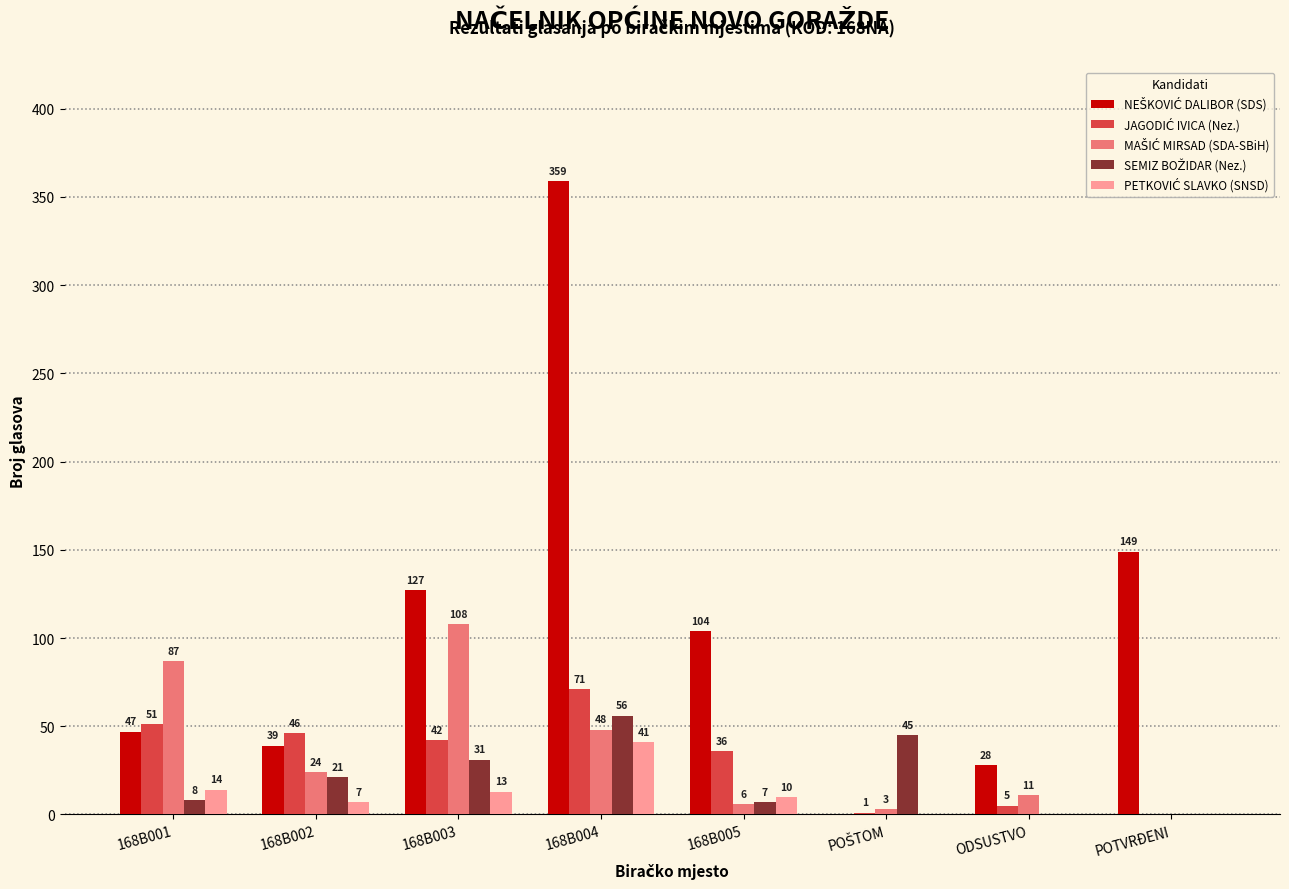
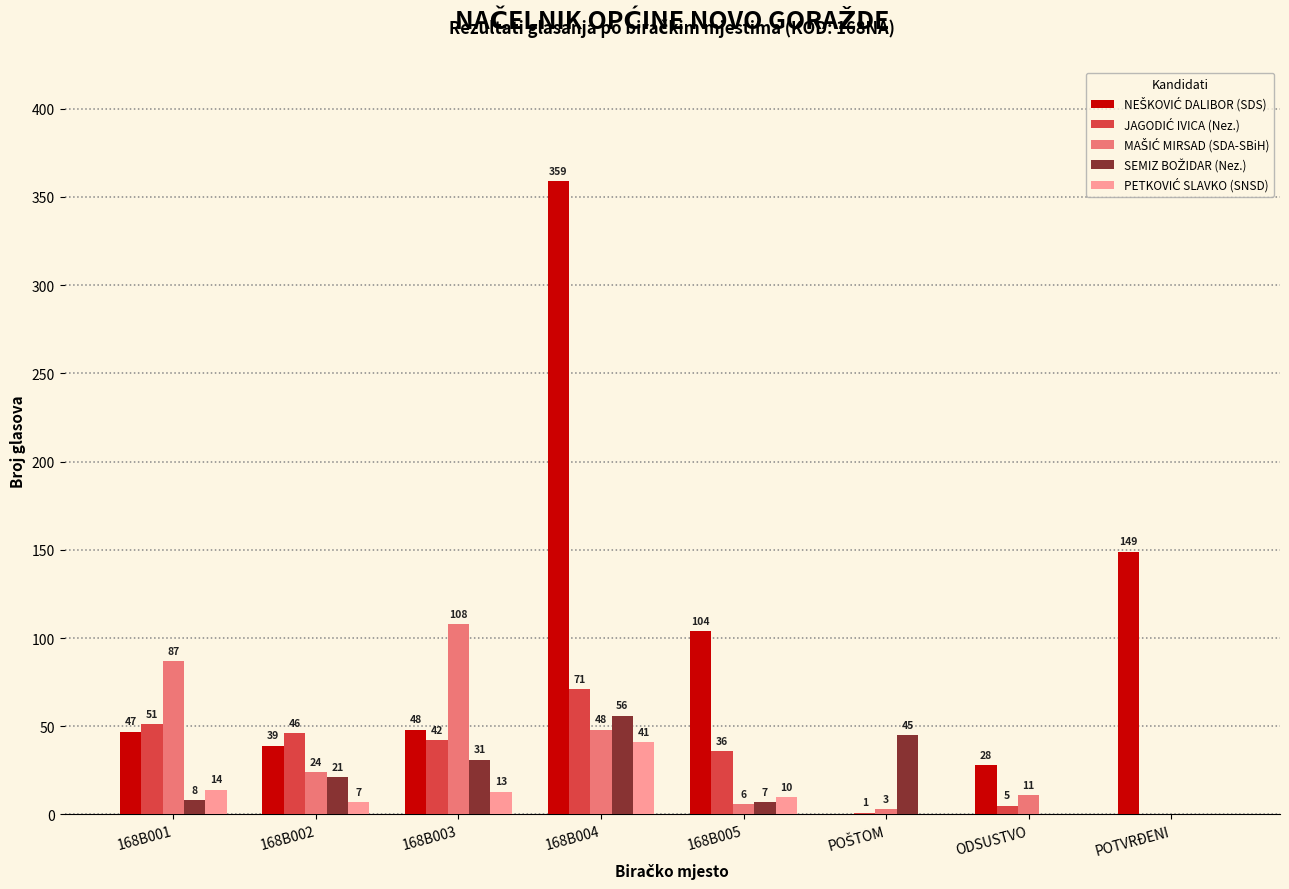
  {
    "NEŠKOVIĆ DALIBOR (SDS)": {
      "168B001": 47,
      "168B002": 39,
-     "168B003": 127,
+     "168B003": 48,
      "168B004": 359,
      "168B005": 104,
      "ODSUSTVO": 28,
      "POTVRĐENI": 149
    },
    "JAGODIĆ IVICA (Nez.)": {
      "168B001": 51,
      "168B002": 46,
      "168B003": 42,
      "168B004": 71,
      "168B005": 36,
      "POŠTOM": 1,
      "ODSUSTVO": 5
    },
    "SEMIZ BOŽIDAR (Nez.)": {
      "168B001": 8,
      "168B002": 21,
      "168B003": 31,
      "168B004": 56,
      "168B005": 7,
      "POŠTOM": 45
    }
  }
